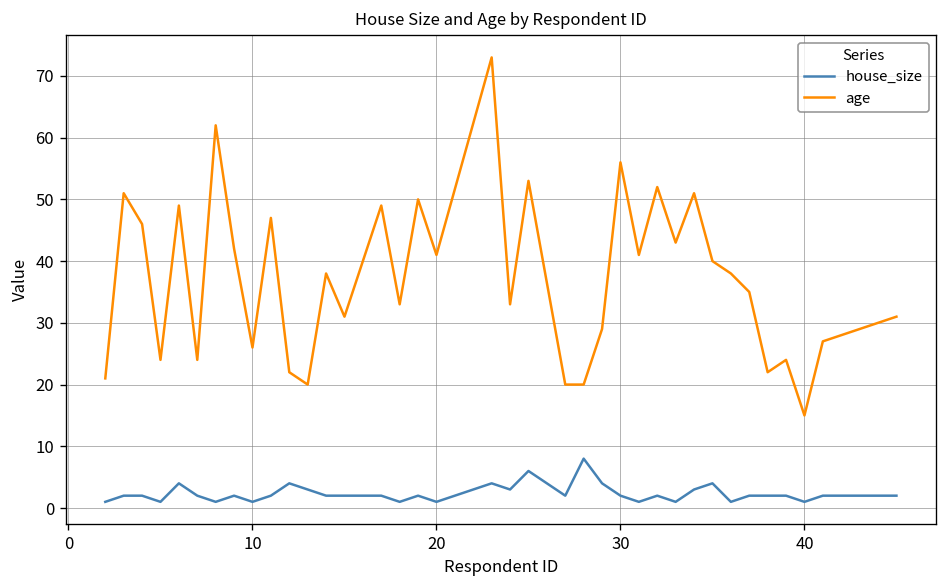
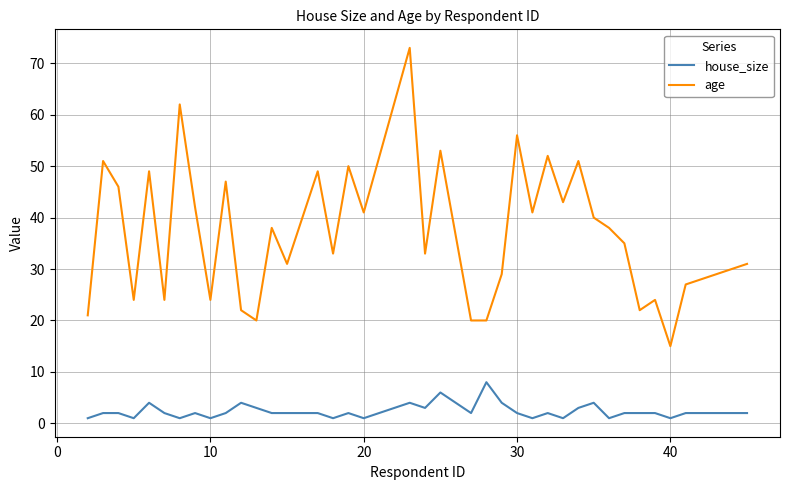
  {
    "house_size": {
      "10": 1,
      "20": 1,
      "30": 2,
      "40": 1
    },
    "age": {
-     "10": 26,
+     "10": 24,
      "20": 41,
      "30": 56,
      "40": 15
    }
  }
